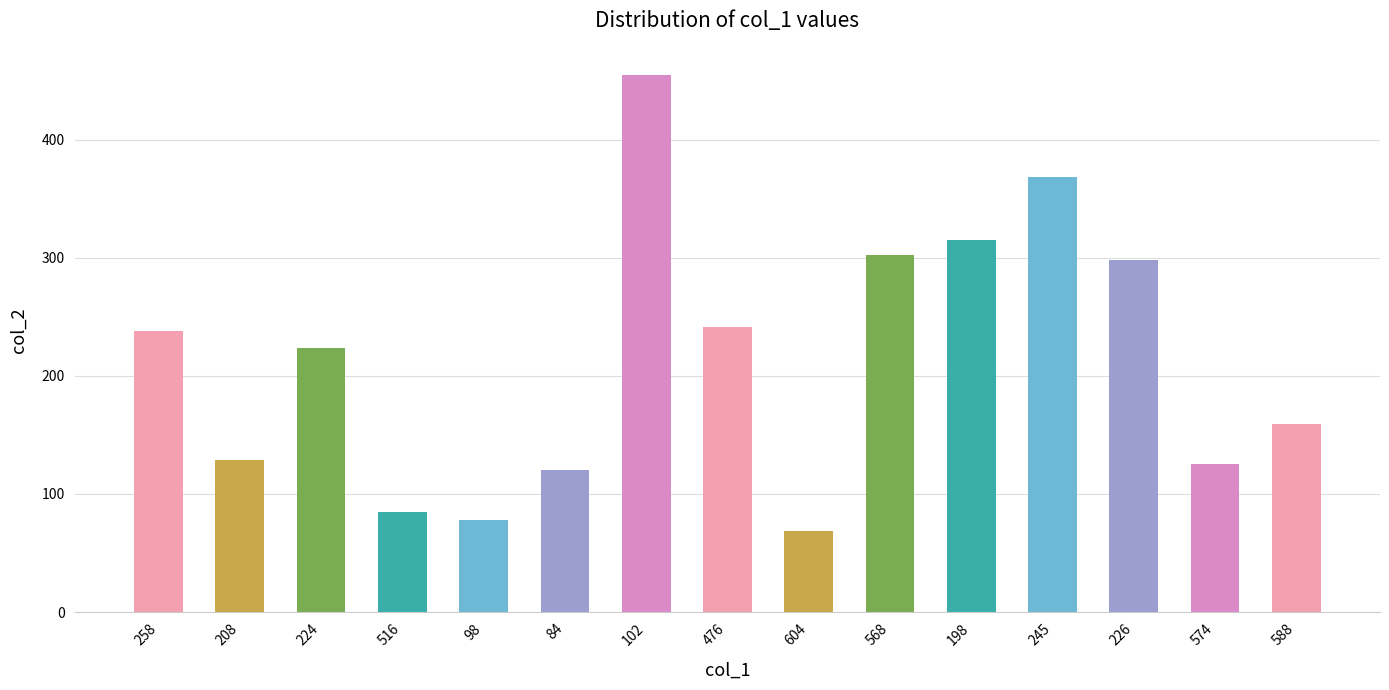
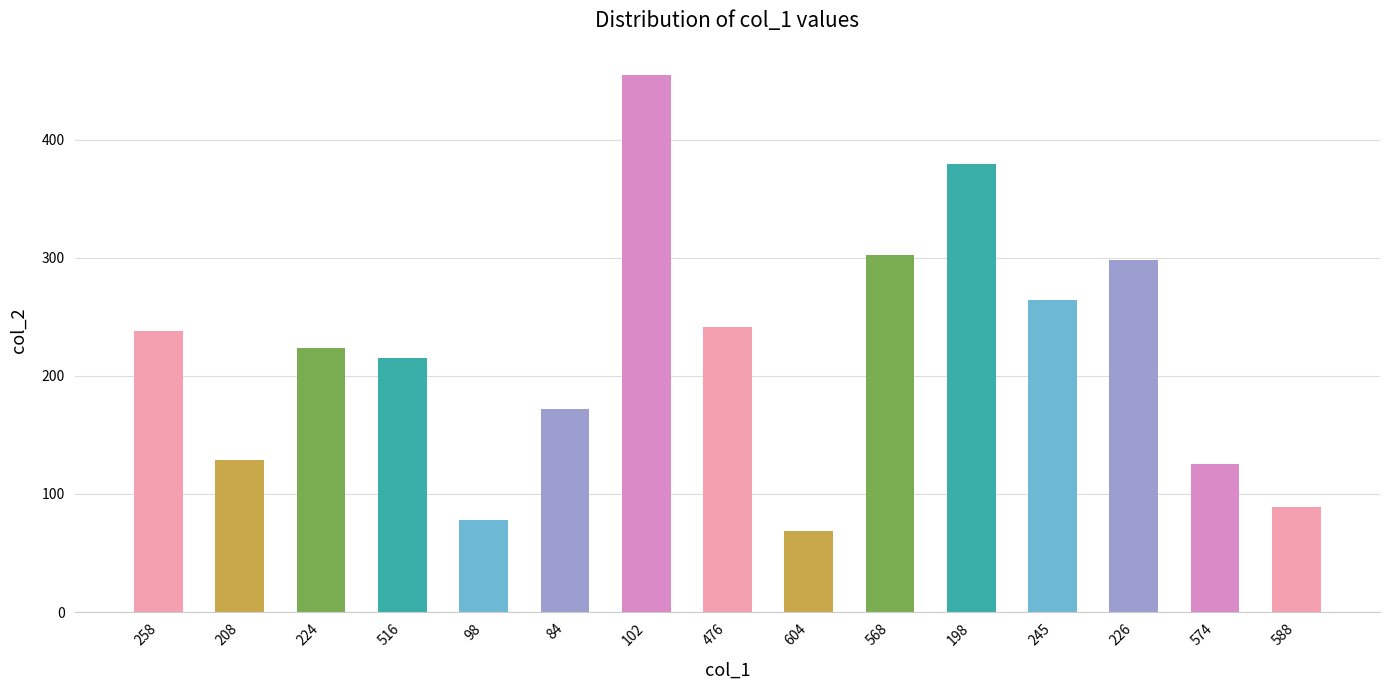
  {
    "258": 238,
    "208": 129,
    "224": 224,
-   "516": 85,
+   "516": 215,
    "98": 78,
-   "84": 120,
+   "84": 172,
    "102": 455,
    "476": 241,
    "604": 69,
    "568": 302,
-   "198": 315,
-   "245": 368,
+   "198": 379,
+   "245": 264,
    "226": 298,
    "574": 125,
-   "588": 159
+   "588": 89
  }
